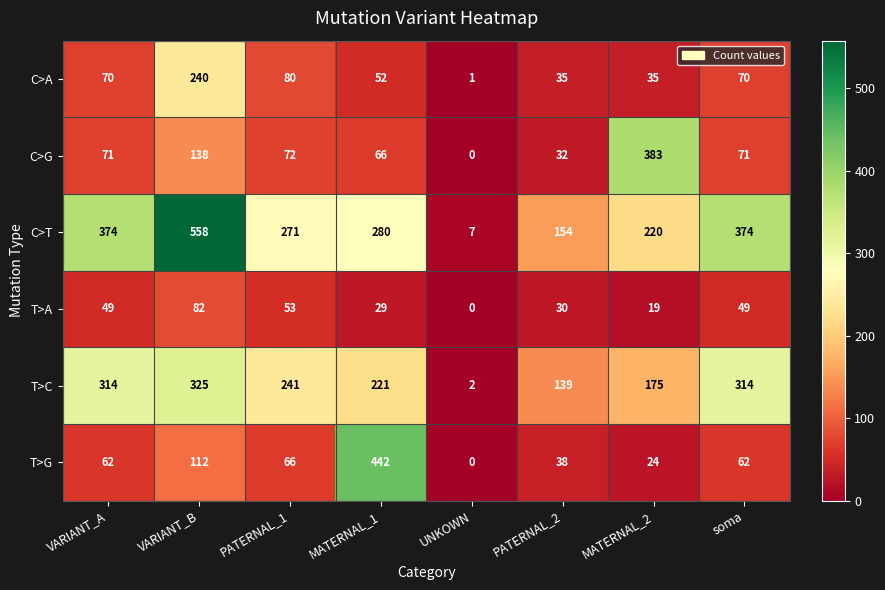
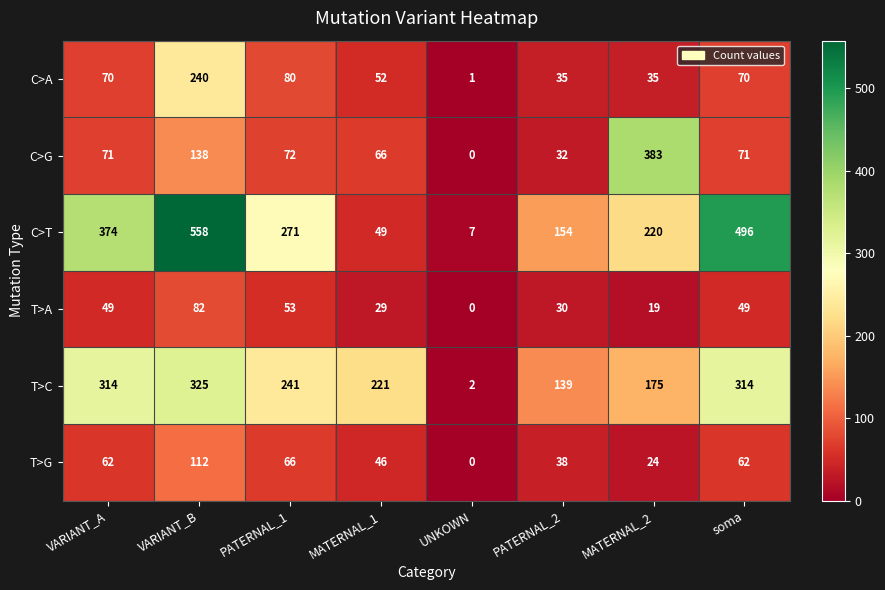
  {
    "C>A": {
      "VARIANT_A": 70,
      "VARIANT_B": 240,
      "PATERNAL_1": 80,
      "MATERNAL_1": 52,
      "UNKOWN": 1,
      "PATERNAL_2": 35,
      "MATERNAL_2": 35,
      "soma": 70
    },
    "C>G": {
      "VARIANT_A": 71,
      "VARIANT_B": 138,
      "PATERNAL_1": 72,
      "MATERNAL_1": 66,
      "UNKOWN": 0,
      "PATERNAL_2": 32,
      "MATERNAL_2": 383,
      "soma": 71
    },
    "C>T": {
      "VARIANT_A": 374,
      "VARIANT_B": 558,
      "PATERNAL_1": 271,
-     "MATERNAL_1": 280,
+     "MATERNAL_1": 49,
      "UNKOWN": 7,
      "PATERNAL_2": 154,
      "MATERNAL_2": 220,
-     "soma": 374
+     "soma": 496
    },
    "T>A": {
      "VARIANT_A": 49,
      "VARIANT_B": 82,
      "PATERNAL_1": 53,
      "MATERNAL_1": 29,
      "UNKOWN": 0,
      "PATERNAL_2": 30,
      "MATERNAL_2": 19,
      "soma": 49
    },
    "T>C": {
      "VARIANT_A": 314,
      "VARIANT_B": 325,
      "PATERNAL_1": 241,
      "MATERNAL_1": 221,
      "UNKOWN": 2,
      "PATERNAL_2": 139,
      "MATERNAL_2": 175,
      "soma": 314
    },
    "T>G": {
      "VARIANT_A": 62,
      "VARIANT_B": 112,
      "PATERNAL_1": 66,
-     "MATERNAL_1": 442,
+     "MATERNAL_1": 46,
      "UNKOWN": 0,
      "PATERNAL_2": 38,
      "MATERNAL_2": 24,
      "soma": 62
    }
  }
